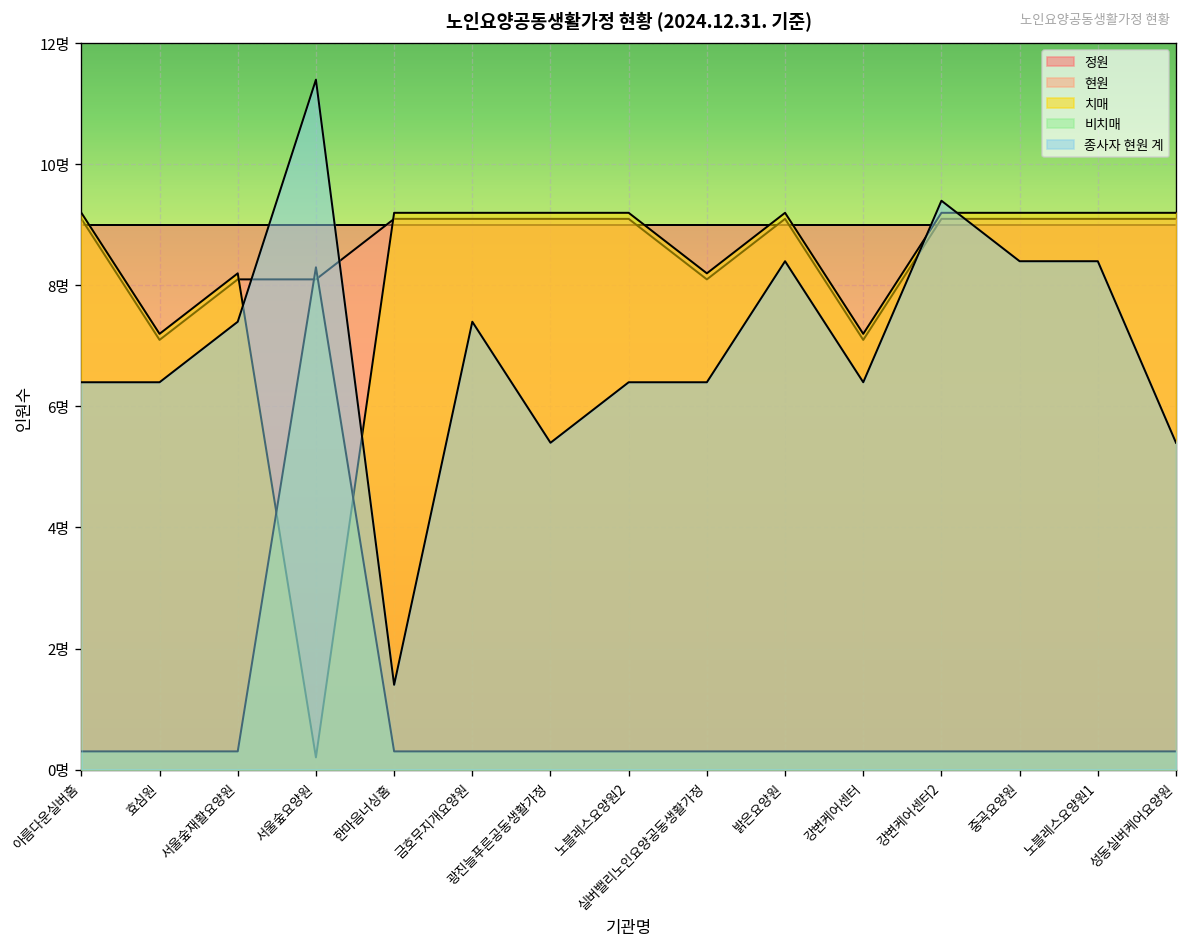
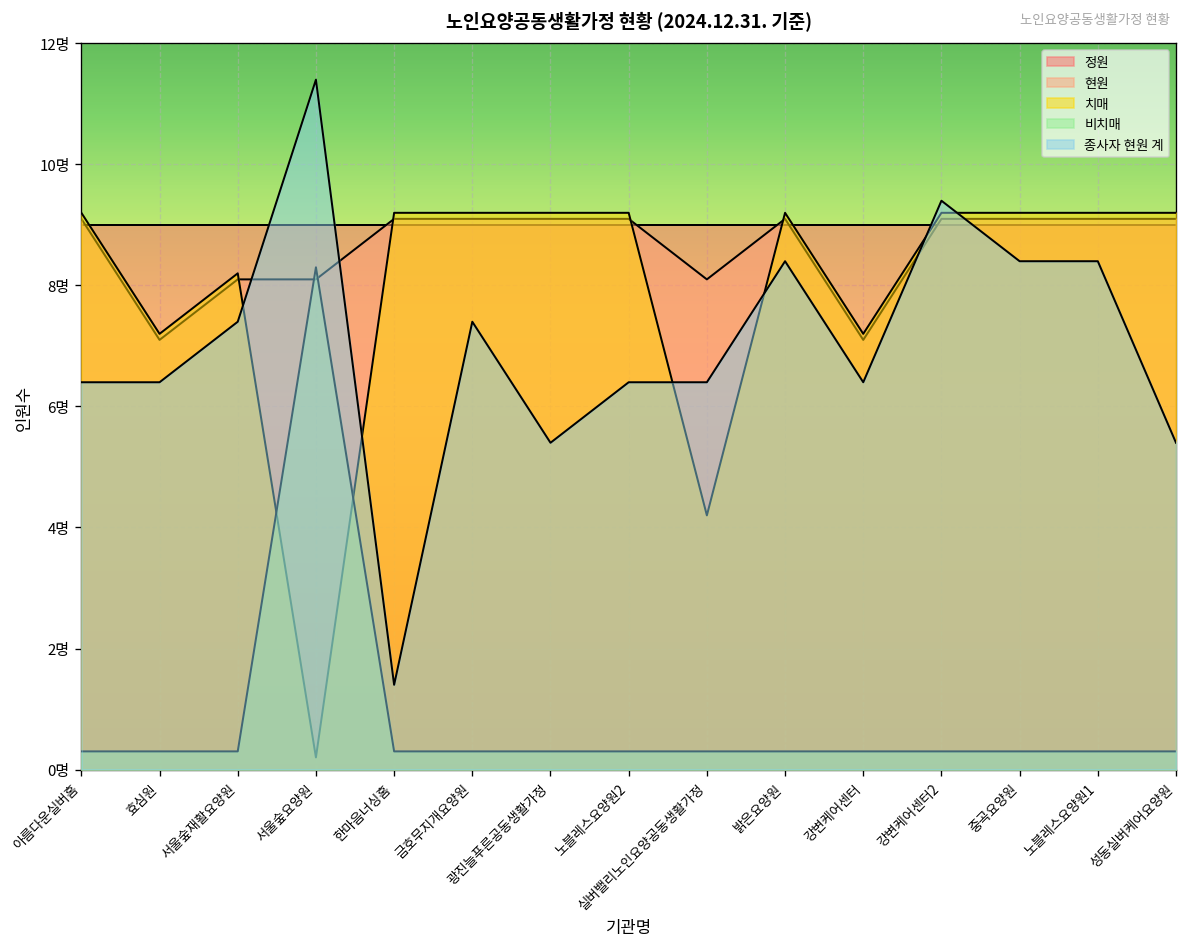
  {
    "치매": {
      "아름다운실버홈": "9.2명",
      "효심원": "7.2명",
      "서울숲재활요양원": "8.2명",
      "서울숲요양원": "0.2명",
      "한마음너싱홈": "9.2명",
      "금호무지개요양원": "9.2명",
      "광진늘푸른공동생활가정": "9.2명",
      "노블레스요양원2": "9.2명",
-     "실버밸리노인요양공동생활가정": "8.2명",
+     "실버밸리노인요양공동생활가정": "4.2명",
      "밝은요양원": "9.2명",
      "강변케어센터": "7.2명",
      "강변케어센터2": "9.2명",
      "중곡요양원": "9.2명",
      "노블레스요양원1": "9.2명",
      "성동실버케어요양원": "9.2명"
    },
    "비치매": {
      "아름다운실버홈": "0.3명",
      "효심원": "0.3명",
      "서울숲재활요양원": "0.3명",
      "서울숲요양원": "8.3명",
      "한마음너싱홈": "0.3명",
      "금호무지개요양원": "0.3명",
      "광진늘푸른공동생활가정": "0.3명",
      "노블레스요양원2": "0.3명",
      "실버밸리노인요양공동생활가정": "0.3명",
      "밝은요양원": "0.3명",
      "강변케어센터": "0.3명",
      "강변케어센터2": "0.3명",
      "중곡요양원": "0.3명",
      "노블레스요양원1": "0.3명",
      "성동실버케어요양원": "0.3명"
    },
    "종사자 현원 계": {
      "아름다운실버홈": "6.4명",
      "효심원": "6.4명",
      "서울숲재활요양원": "7.4명",
      "서울숲요양원": "11.4명",
      "한마음너싱홈": "1.4명",
      "금호무지개요양원": "7.4명",
      "광진늘푸른공동생활가정": "5.4명",
      "노블레스요양원2": "6.4명",
      "실버밸리노인요양공동생활가정": "6.4명",
      "밝은요양원": "8.4명",
      "강변케어센터": "6.4명",
      "강변케어센터2": "9.4명",
      "중곡요양원": "8.4명",
      "노블레스요양원1": "8.4명",
      "성동실버케어요양원": "5.4명"
    }
  }
